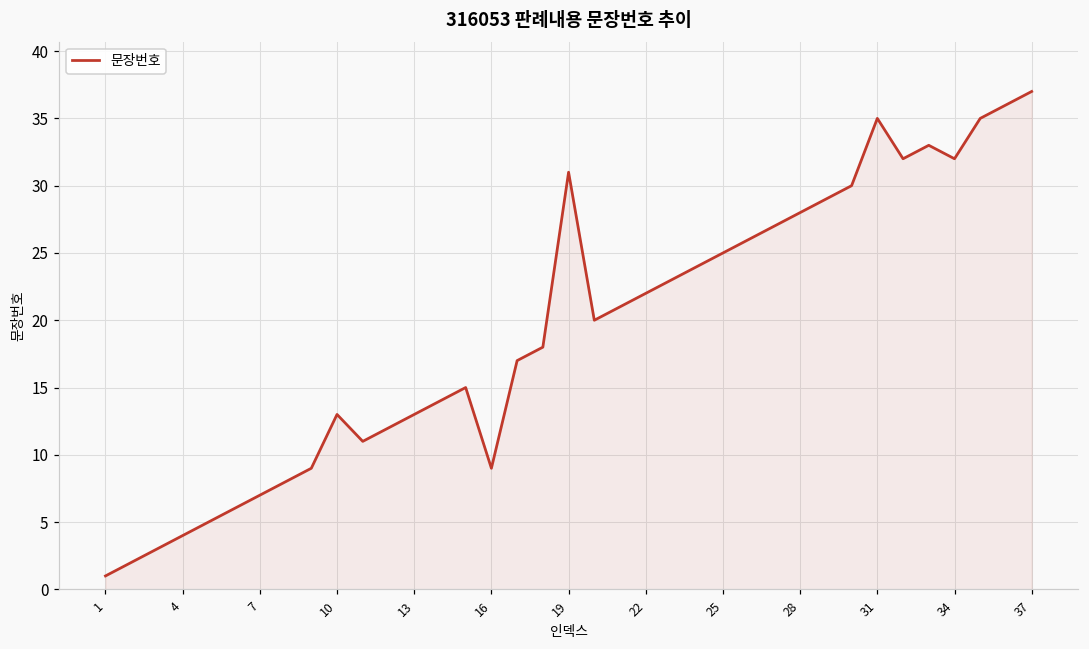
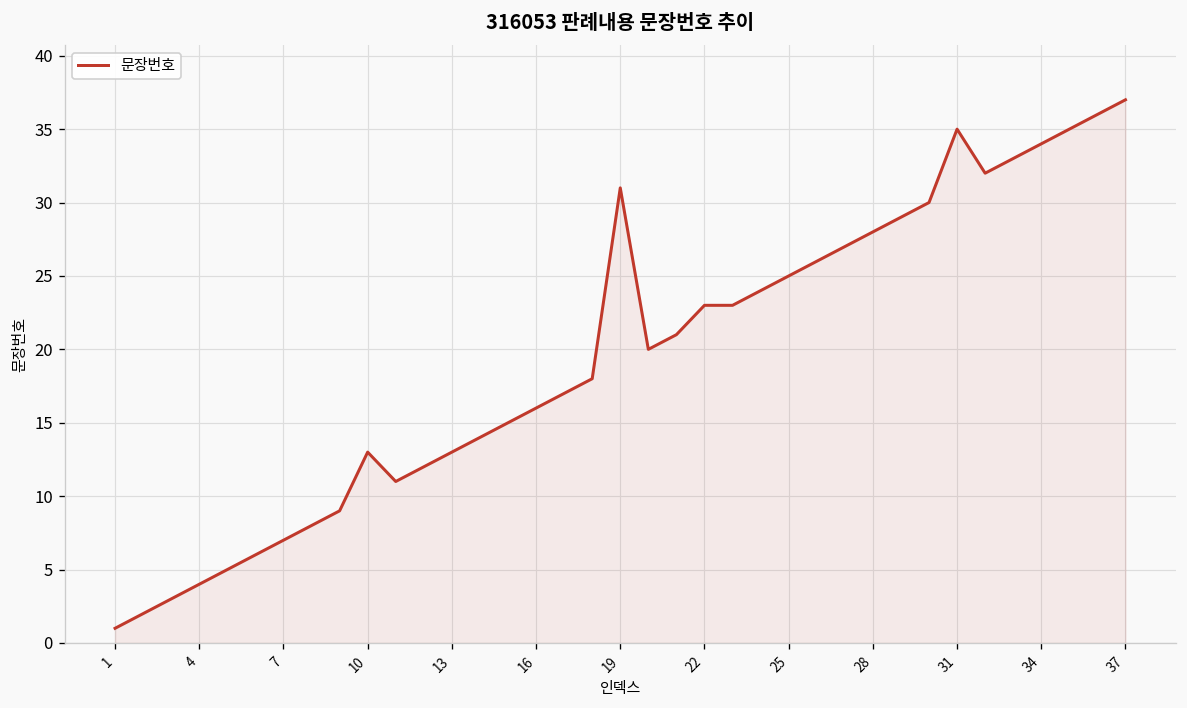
  {
    "1": 1,
    "4": 4,
    "7": 7,
    "10": 13,
    "13": 13,
-   "16": 9,
+   "16": 16,
    "19": 31,
-   "22": 22,
+   "22": 23,
    "25": 25,
    "28": 28,
    "31": 35,
-   "34": 32,
+   "34": 34,
    "37": 37
  }
